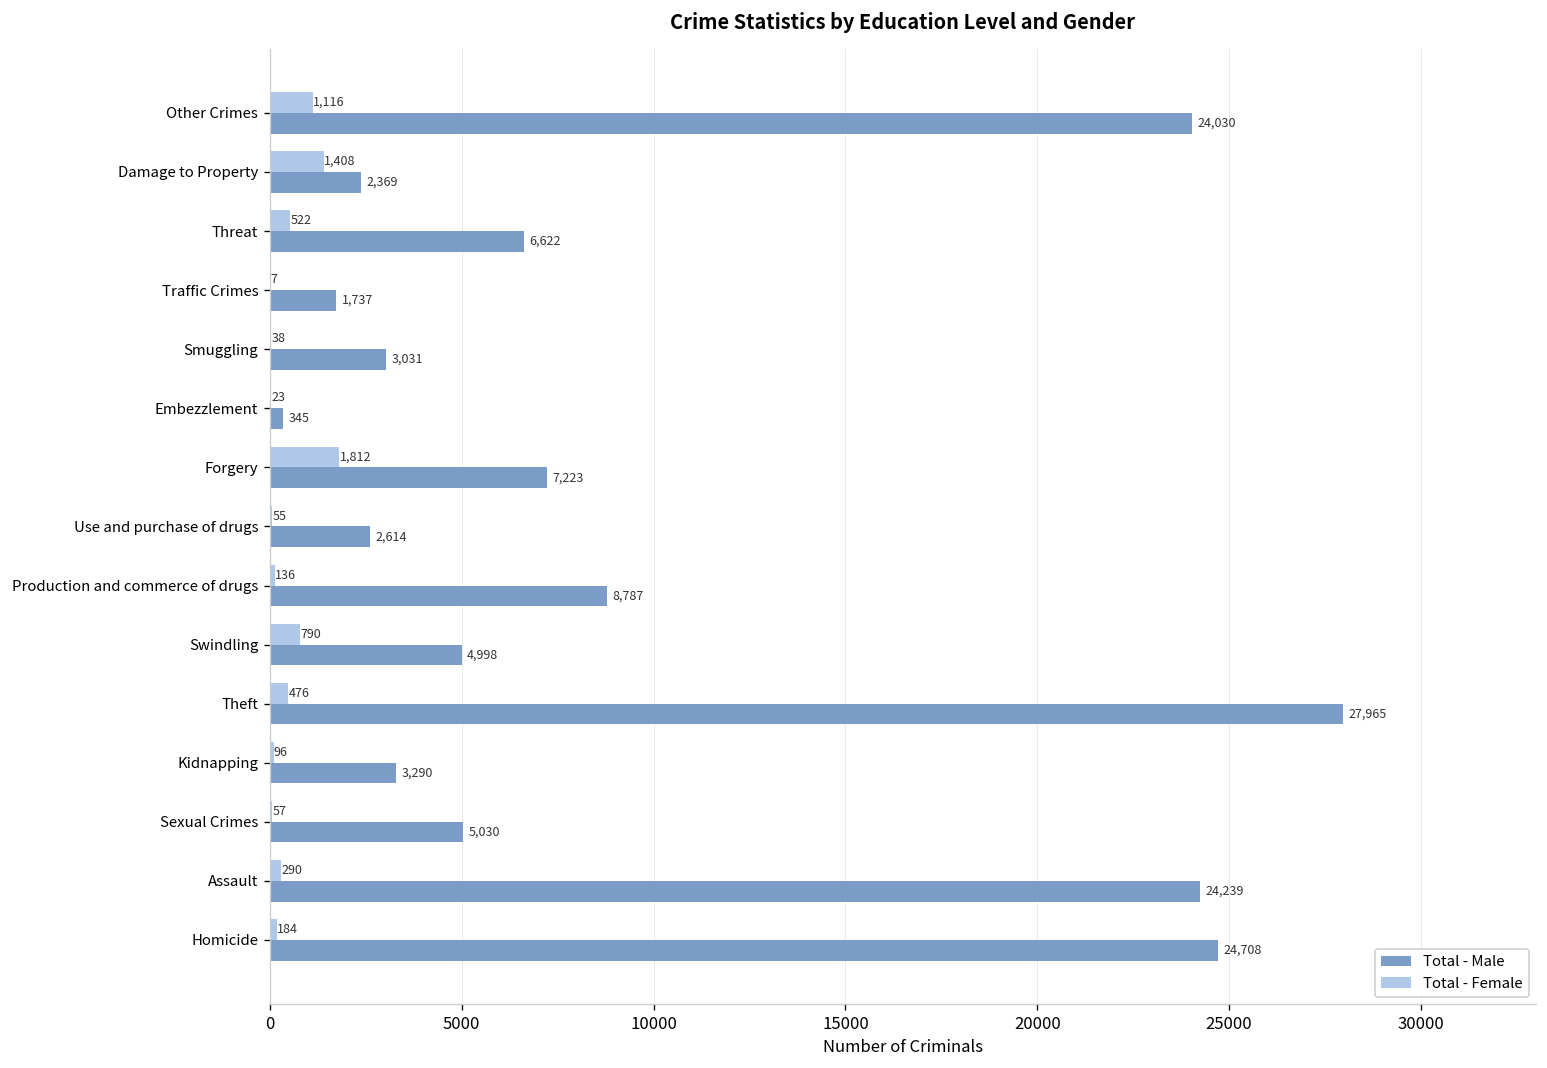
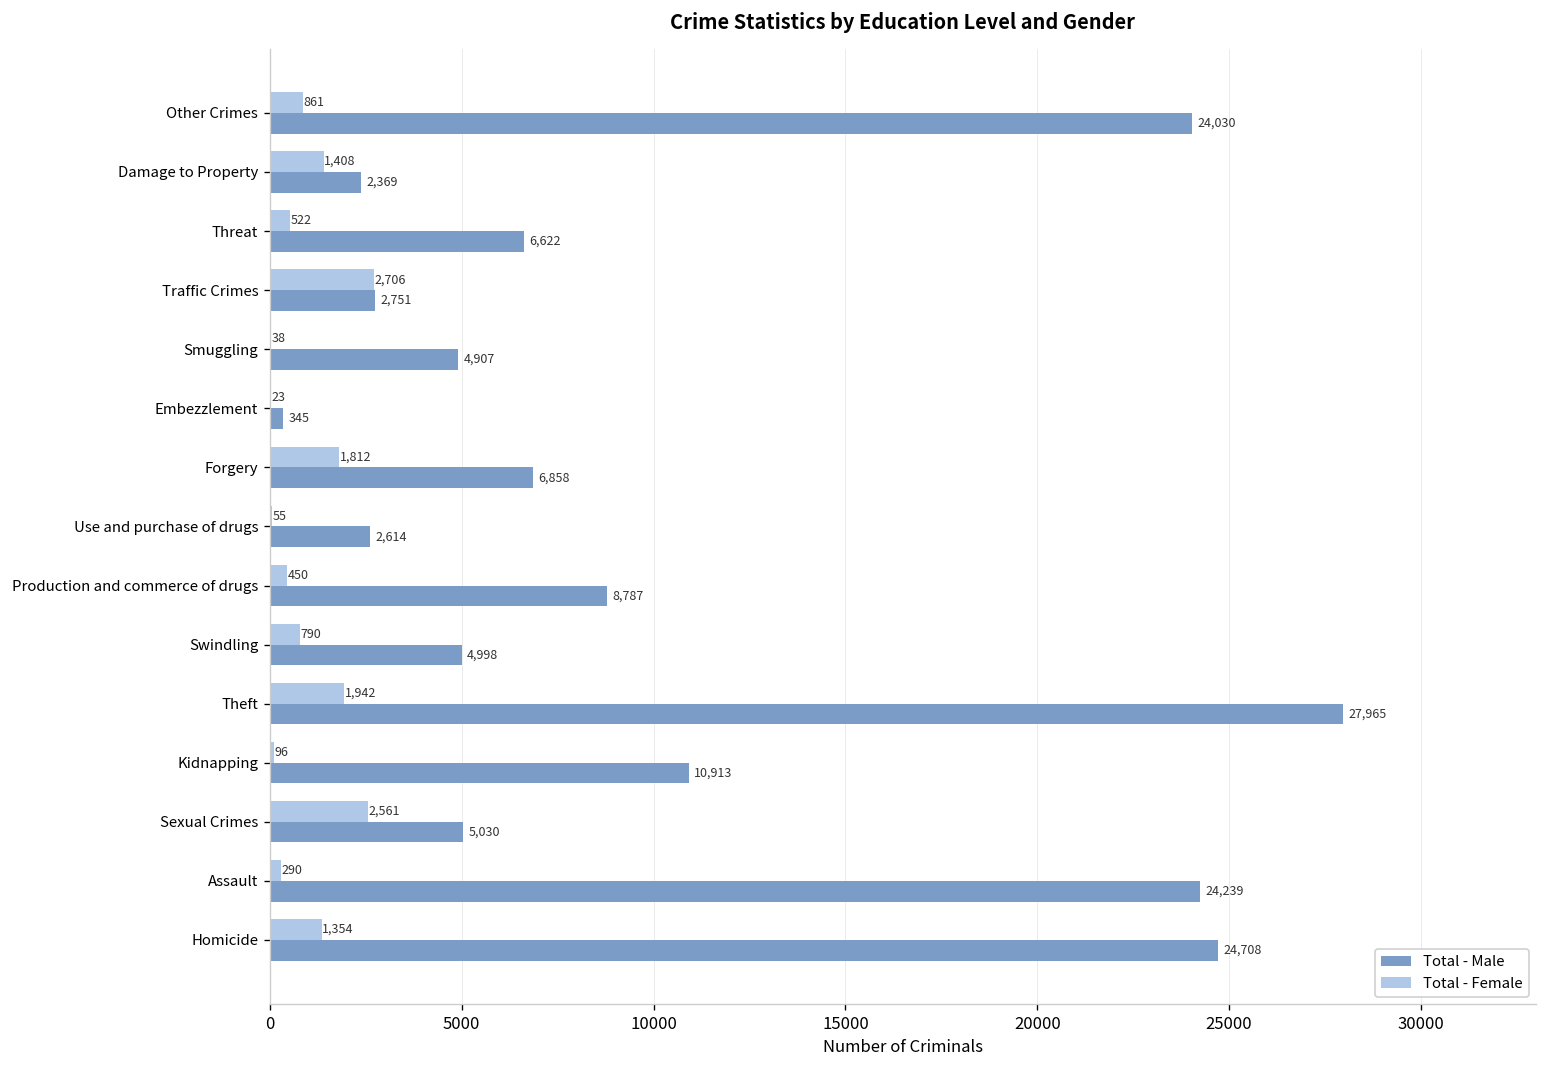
  {
    "Total - Male": {
      "Other Crimes": "24,030",
      "Damage to Property": "2,369",
      "Threat": "6,622",
-     "Traffic Crimes": "1,737",
-     "Smuggling": "3,031",
+     "Traffic Crimes": "2,751",
+     "Smuggling": "4,907",
      "Embezzlement": "345",
-     "Forgery": "7,223",
+     "Forgery": "6,858",
      "Use and purchase of drugs": "2,614",
      "Production and commerce of drugs": "8,787",
      "Swindling": "4,998",
      "Theft": "27,965",
-     "Kidnapping": "3,290",
+     "Kidnapping": "10,913",
      "Sexual Crimes": "5,030",
      "Assault": "24,239",
      "Homicide": "24,708"
    },
    "Total - Female": {
-     "Other Crimes": "1,116",
+     "Other Crimes": "861",
      "Damage to Property": "1,408",
      "Threat": "522",
-     "Traffic Crimes": "7",
+     "Traffic Crimes": "2,706",
      "Smuggling": "38",
      "Embezzlement": "23",
      "Forgery": "1,812",
      "Use and purchase of drugs": "55",
-     "Production and commerce of drugs": "136",
+     "Production and commerce of drugs": "450",
      "Swindling": "790",
-     "Theft": "476",
+     "Theft": "1,942",
      "Kidnapping": "96",
-     "Sexual Crimes": "57",
+     "Sexual Crimes": "2,561",
      "Assault": "290",
-     "Homicide": "184"
+     "Homicide": "1,354"
    }
  }
